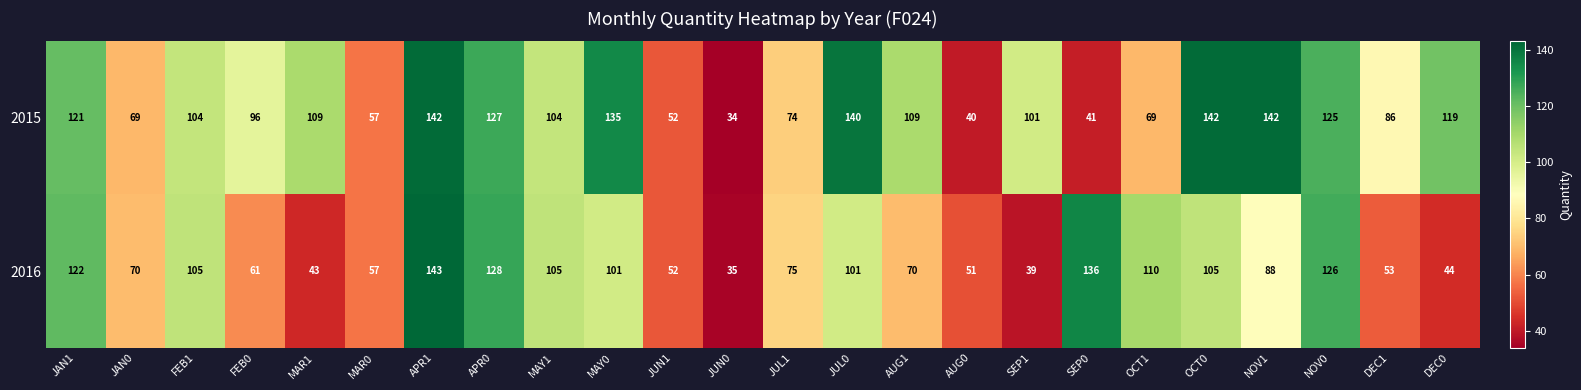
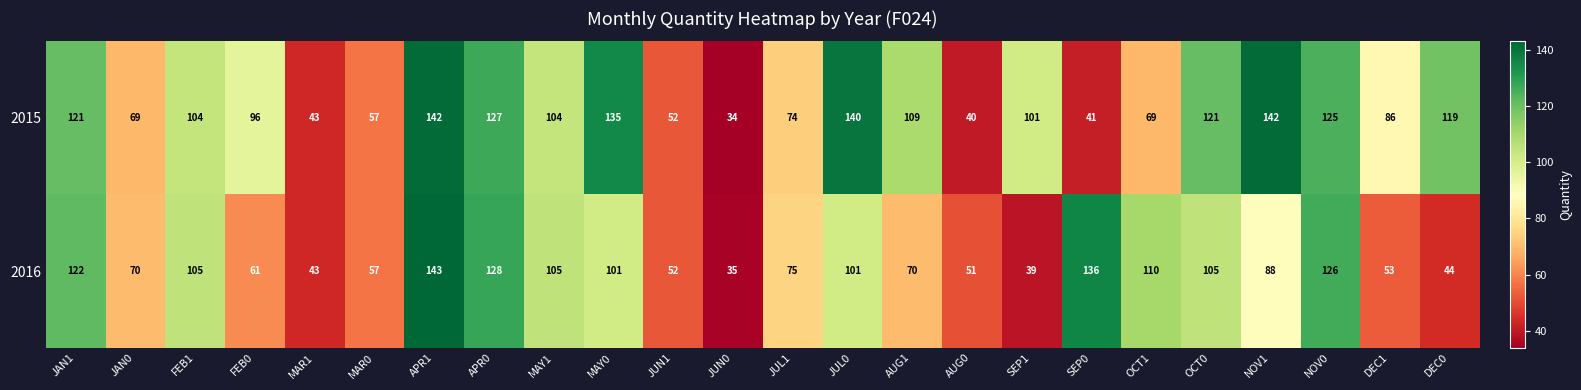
  {
    "2015": {
      "JAN1": 121,
      "JAN0": 69,
      "FEB1": 104,
      "FEB0": 96,
-     "MAR1": 109,
+     "MAR1": 43,
      "MAR0": 57,
      "APR1": 142,
      "APR0": 127,
      "MAY1": 104,
      "MAY0": 135,
      "JUN1": 52,
      "JUN0": 34,
      "JUL1": 74,
      "JUL0": 140,
      "AUG1": 109,
      "AUG0": 40,
      "SEP1": 101,
      "SEP0": 41,
      "OCT1": 69,
-     "OCT0": 142,
+     "OCT0": 121,
      "NOV1": 142,
      "NOV0": 125,
      "DEC1": 86,
      "DEC0": 119
    },
    "2016": {
      "JAN1": 122,
      "JAN0": 70,
      "FEB1": 105,
      "FEB0": 61,
      "MAR1": 43,
      "MAR0": 57,
      "APR1": 143,
      "APR0": 128,
      "MAY1": 105,
      "MAY0": 101,
      "JUN1": 52,
      "JUN0": 35,
      "JUL1": 75,
      "JUL0": 101,
      "AUG1": 70,
      "AUG0": 51,
      "SEP1": 39,
      "SEP0": 136,
      "OCT1": 110,
      "OCT0": 105,
      "NOV1": 88,
      "NOV0": 126,
      "DEC1": 53,
      "DEC0": 44
    }
  }
